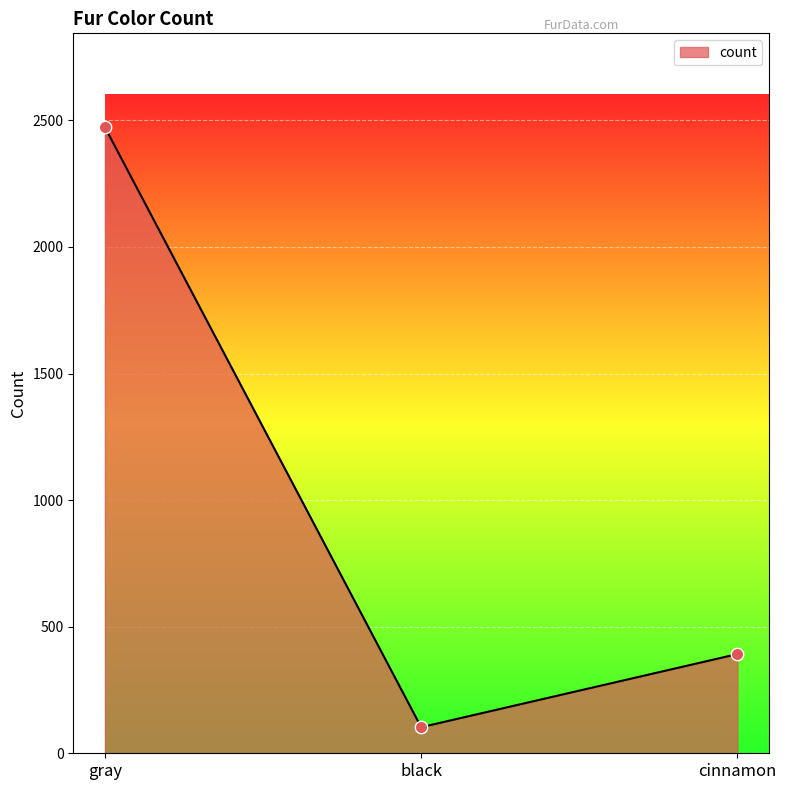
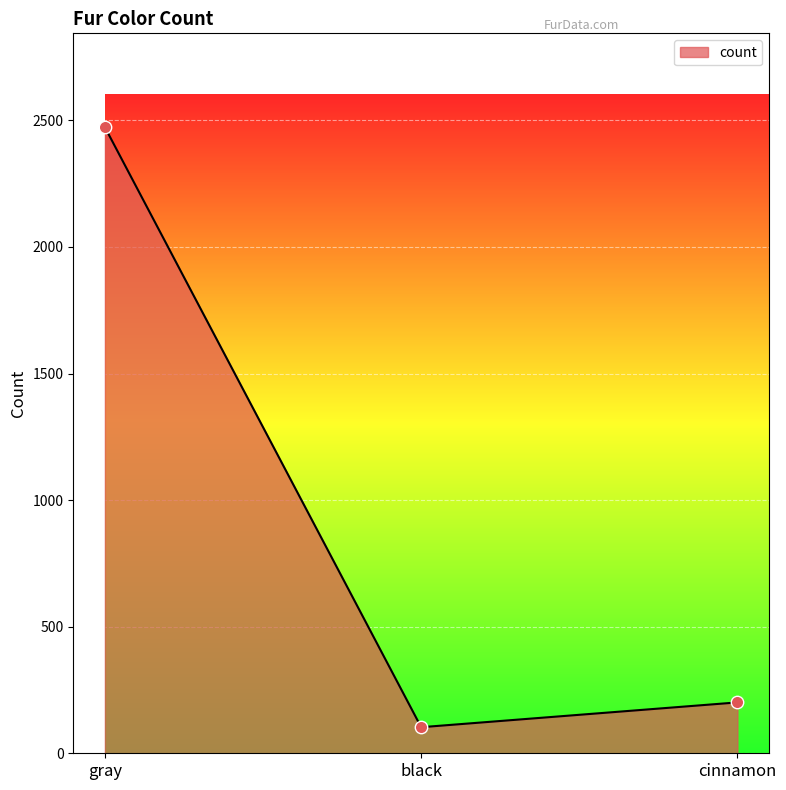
  {
    "gray": 2470,
    "black": 100,
-   "cinnamon": 390
+   "cinnamon": 200
  }
